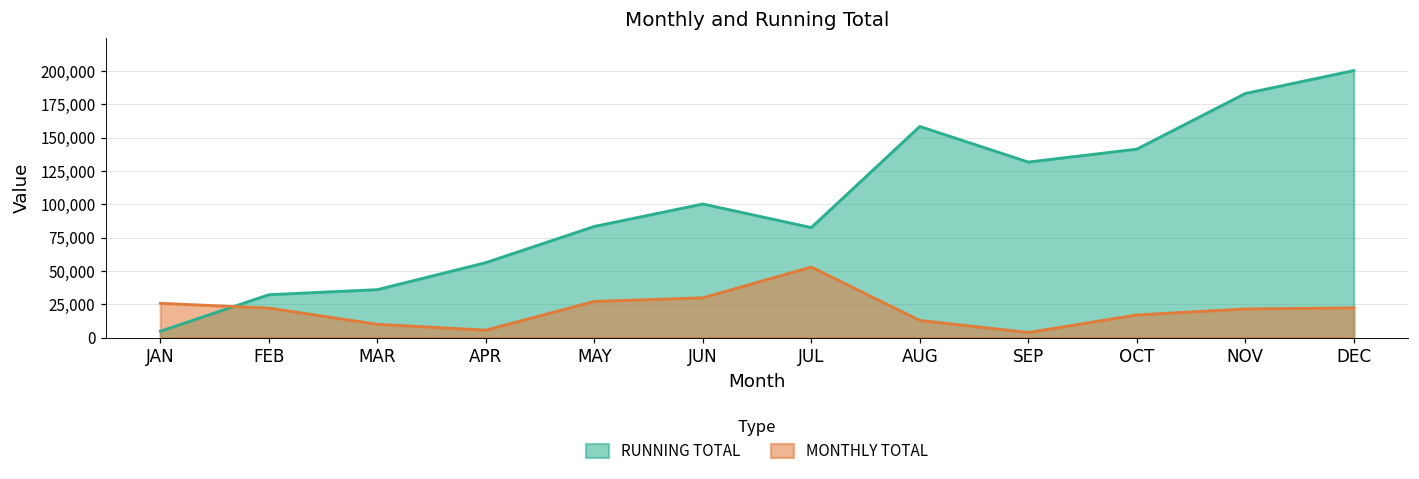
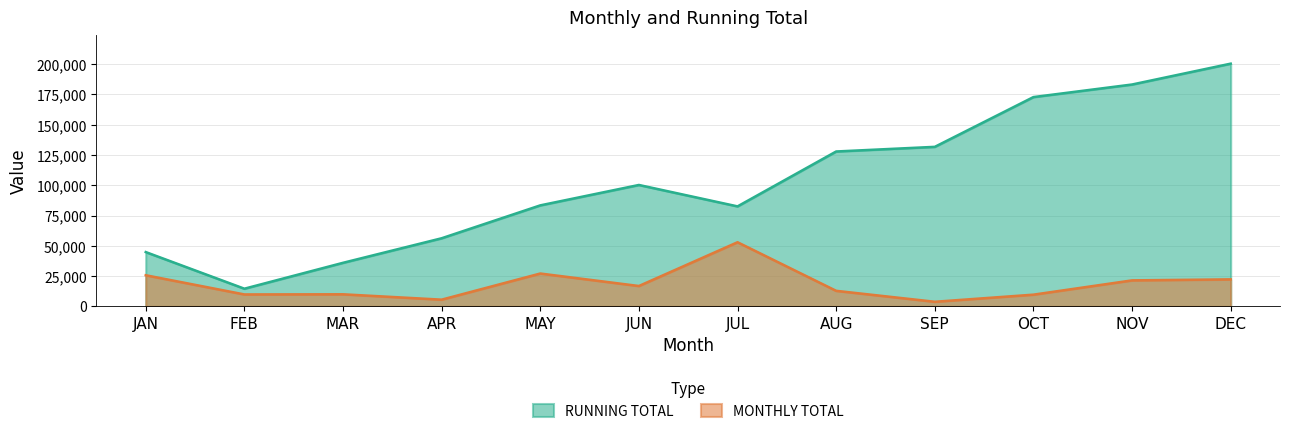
  {
    "RUNNING TOTAL": {
-     "JAN": "5,000",
-     "FEB": "32,000",
+     "JAN": "45,000",
+     "FEB": "15,000",
      "MAR": "36,000",
      "APR": "56,000",
      "MAY": "83,000",
      "JUN": "100,000",
      "JUL": "83,000",
-     "AUG": "158,000",
+     "AUG": "128,000",
      "SEP": "132,000",
-     "OCT": "141,000",
+     "OCT": "173,000",
      "NOV": "183,000",
      "DEC": "200,000"
    },
    "MONTHLY TOTAL": {
      "JAN": "26,000",
-     "FEB": "22,000",
+     "FEB": "10,000",
      "MAR": "10,000",
      "APR": "6,000",
      "MAY": "27,000",
-     "JUN": "30,000",
+     "JUN": "17,000",
      "JUL": "53,000",
      "AUG": "13,000",
      "SEP": "4,000",
-     "OCT": "17,000",
+     "OCT": "10,000",
      "NOV": "21,000",
      "DEC": "22,000"
    }
  }
